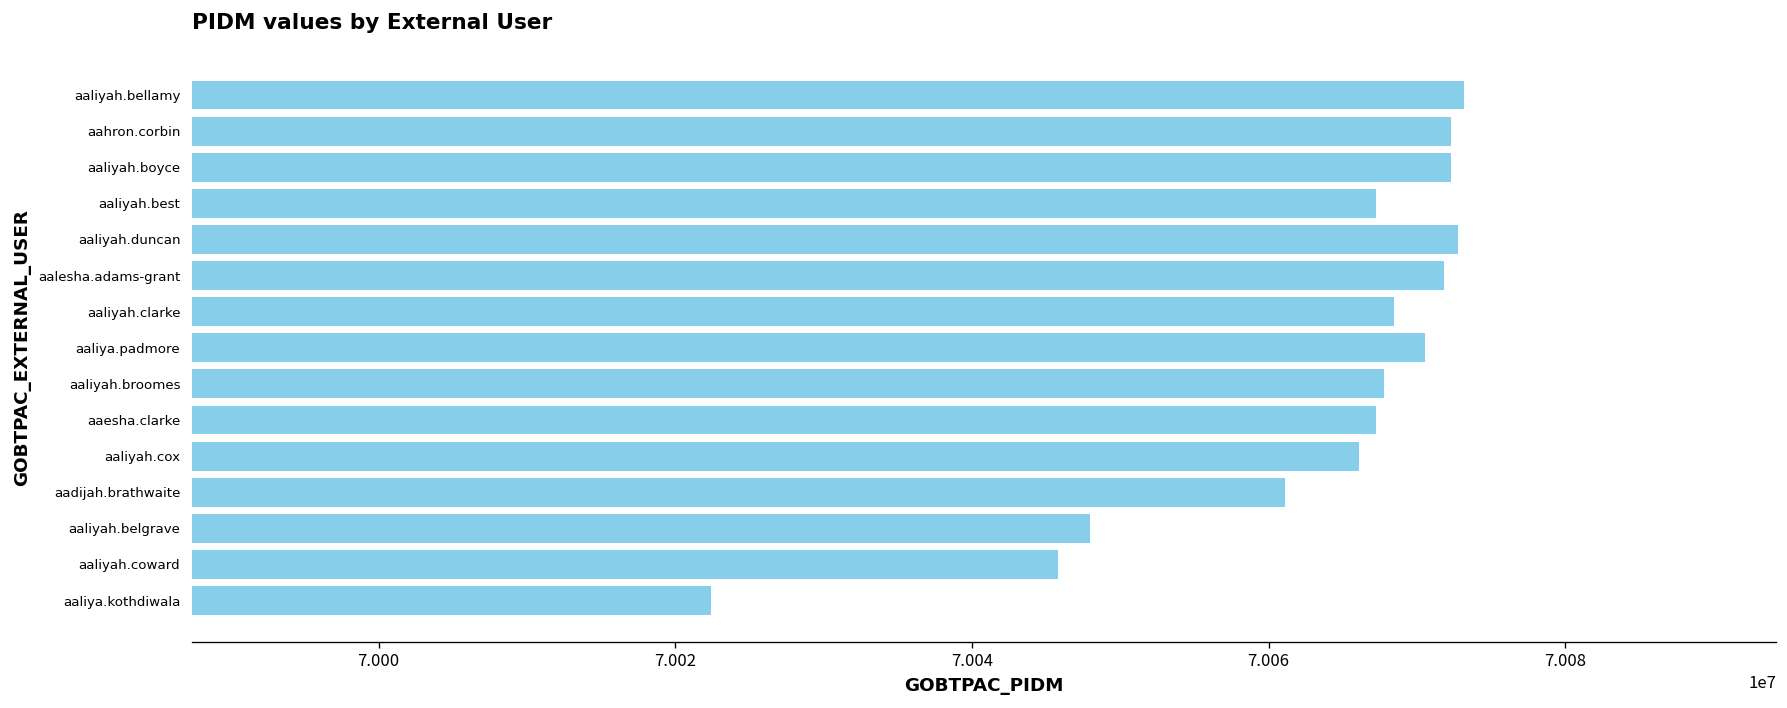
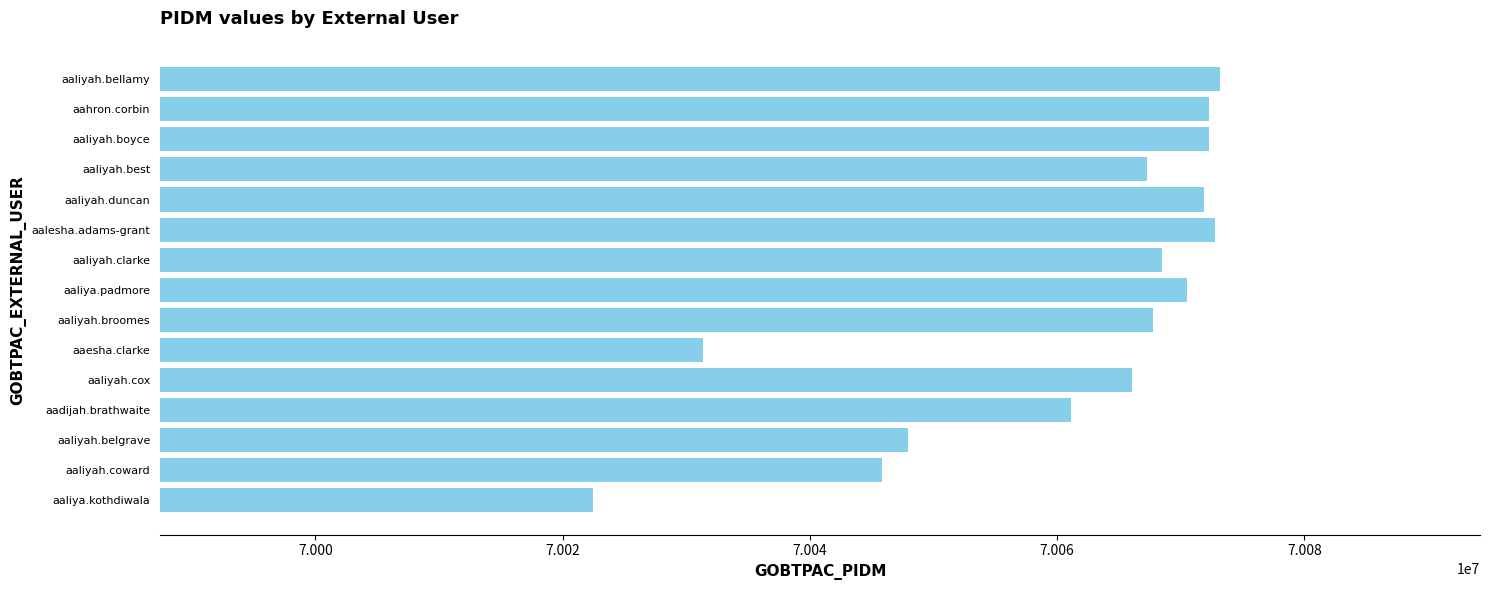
  {
    "aaliyah.bellamy": 70073200,
    "aahron.corbin": 70072300,
    "aaliyah.boyce": 70072300,
    "aaliyah.best": 70067200,
-   "aaliyah.duncan": 70072700,
-   "aalesha.adams-grant": 70071800,
+   "aaliyah.duncan": 70071900,
+   "aalesha.adams-grant": 70072800,
    "aaliyah.clarke": 70068500,
    "aaliya.padmore": 70070500,
    "aaliyah.broomes": 70067800,
-   "aaesha.clarke": 70067200,
+   "aaesha.clarke": 70031400,
    "aaliyah.cox": 70066100,
    "aadijah.brathwaite": 70061100,
    "aaliyah.belgrave": 70047900,
    "aaliyah.coward": 70045800,
    "aaliya.kothdiwala": 70022400
  }
